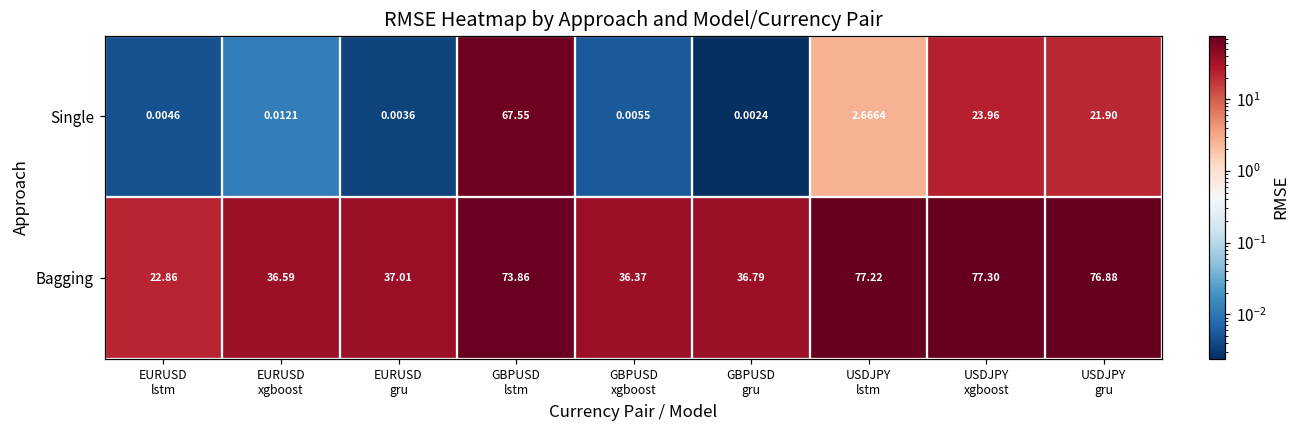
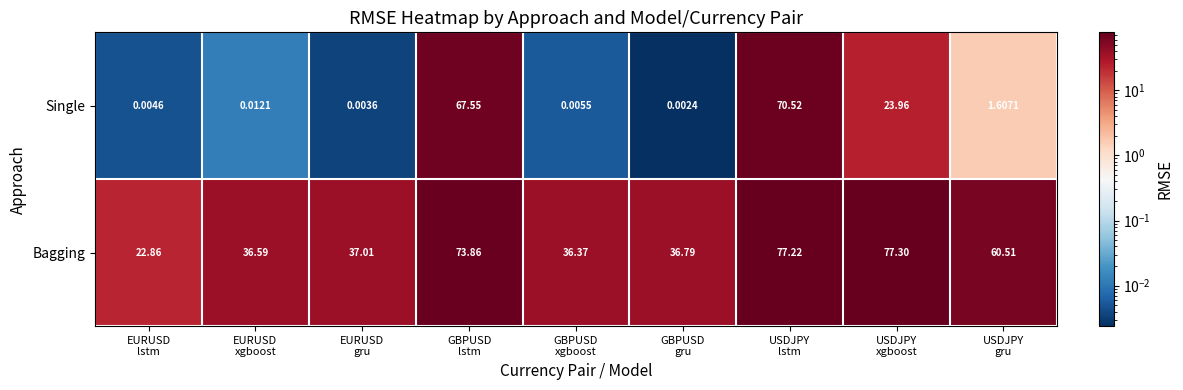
  {
    "Single": {
      "EURUSD lstm": 0.0046,
      "EURUSD xgboost": 0.0121,
      "EURUSD gru": 0.0036,
      "GBPUSD lstm": 67.55,
      "GBPUSD xgboost": 0.0055,
      "GBPUSD gru": 0.0024,
-     "USDJPY lstm": 2.6664,
+     "USDJPY lstm": 70.52,
      "USDJPY xgboost": 23.96,
-     "USDJPY gru": 21.90
+     "USDJPY gru": 1.6071
    },
    "Bagging": {
      "EURUSD lstm": 22.86,
      "EURUSD xgboost": 36.59,
      "EURUSD gru": 37.01,
      "GBPUSD lstm": 73.86,
      "GBPUSD xgboost": 36.37,
      "GBPUSD gru": 36.79,
      "USDJPY lstm": 77.22,
      "USDJPY xgboost": 77.30,
-     "USDJPY gru": 76.88
+     "USDJPY gru": 60.51
    }
  }
